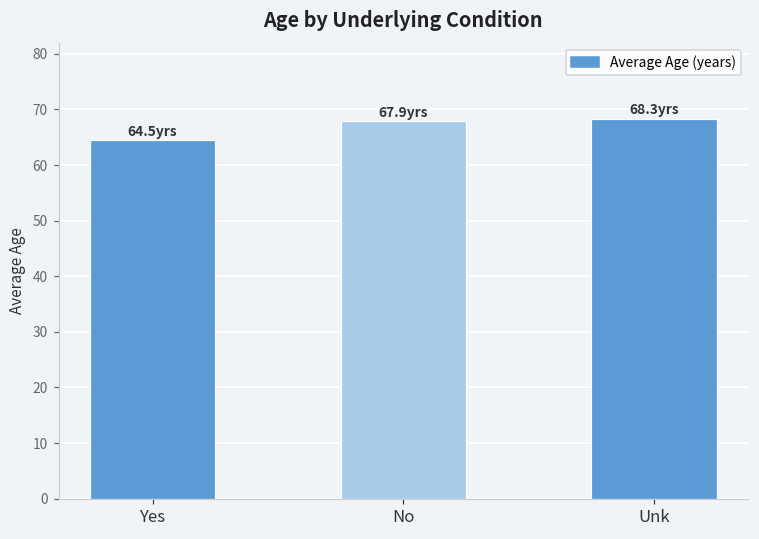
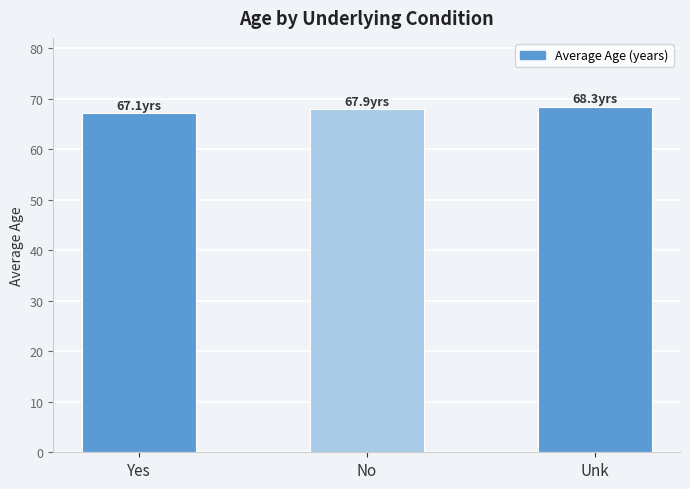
  {
-   "Yes": 64.5,
+   "Yes": 67.1,
    "No": 67.9,
    "Unk": 68.3
  }
